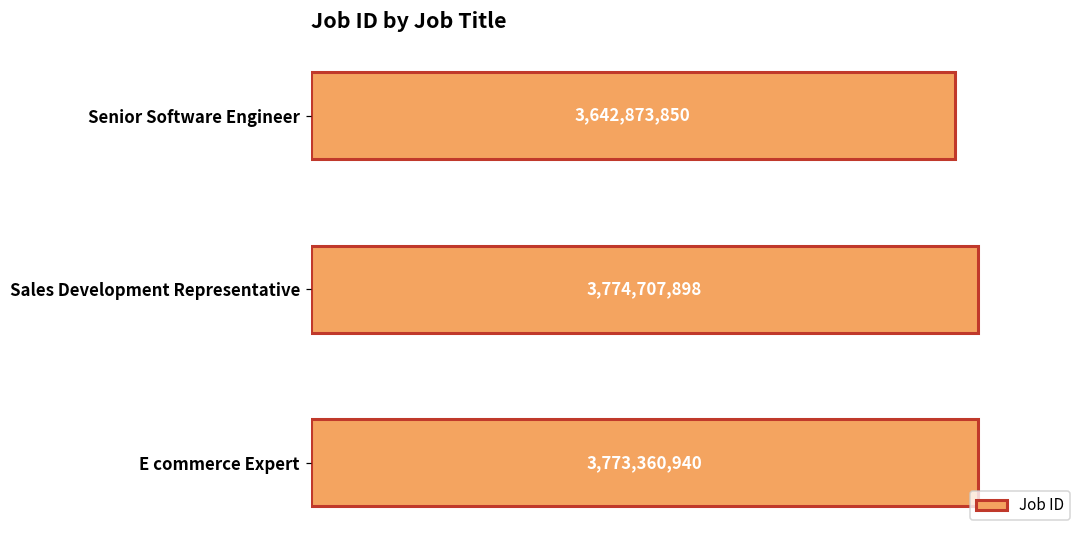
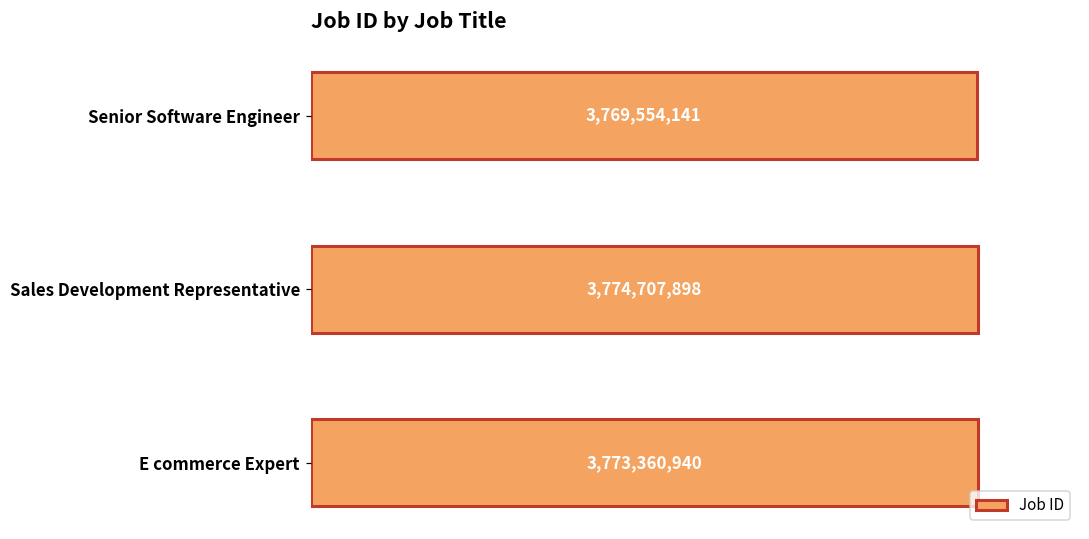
  {
-   "Senior Software Engineer": "3,642,873,850",
+   "Senior Software Engineer": "3,769,554,141",
    "Sales Development Representative": "3,774,707,898",
    "E commerce Expert": "3,773,360,940"
  }
